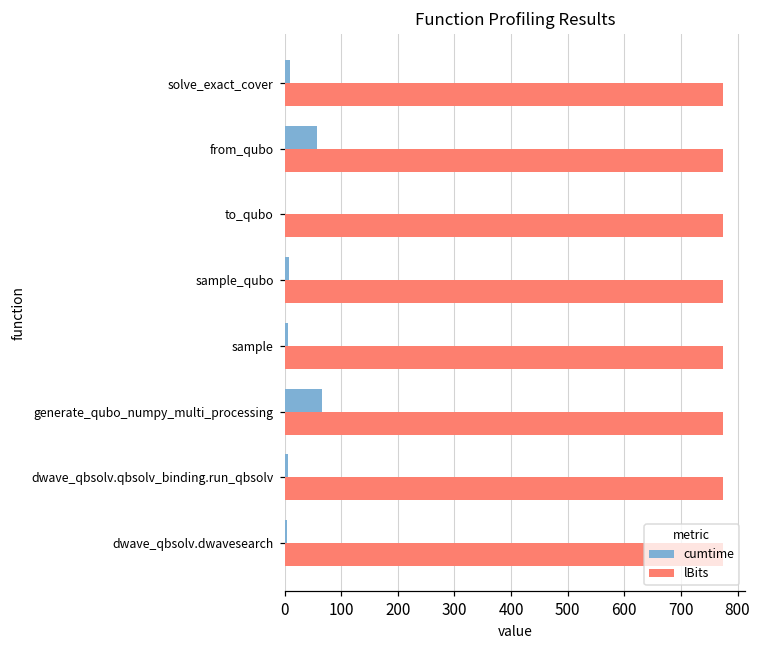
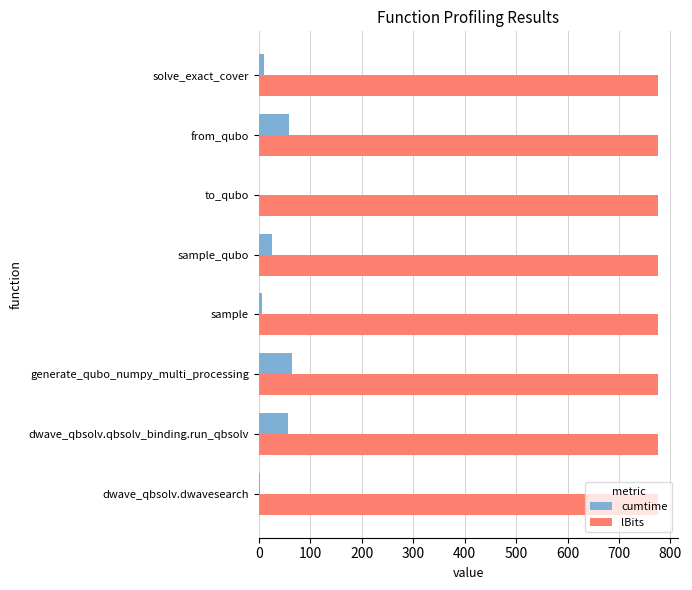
  {
    "cumtime": {
      "solve_exact_cover": 10,
      "from_qubo": 60,
-     "sample_qubo": 10,
+     "sample_qubo": 30,
      "sample": 10,
      "generate_qubo_numpy_multi_processing": 70,
-     "dwave_qbsolv.qbsolv_binding.run_qbsolv": 10
+     "dwave_qbsolv.qbsolv_binding.run_qbsolv": 60
    },
    "lBits": {
      "solve_exact_cover": 780,
      "from_qubo": 780,
      "to_qubo": 780,
      "sample_qubo": 780,
      "sample": 780,
      "generate_qubo_numpy_multi_processing": 780,
      "dwave_qbsolv.qbsolv_binding.run_qbsolv": 780
    }
  }
